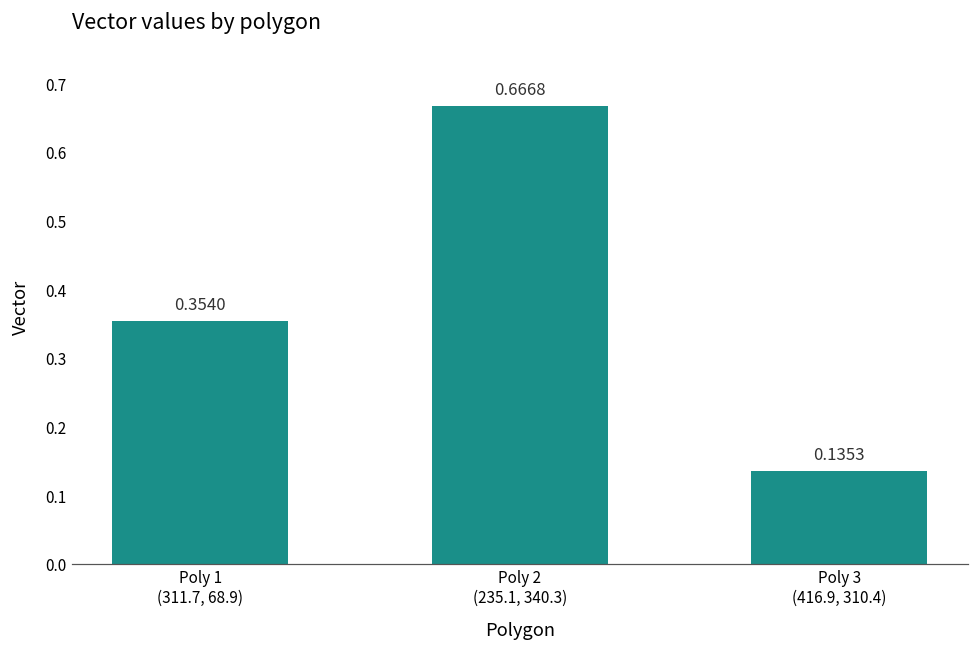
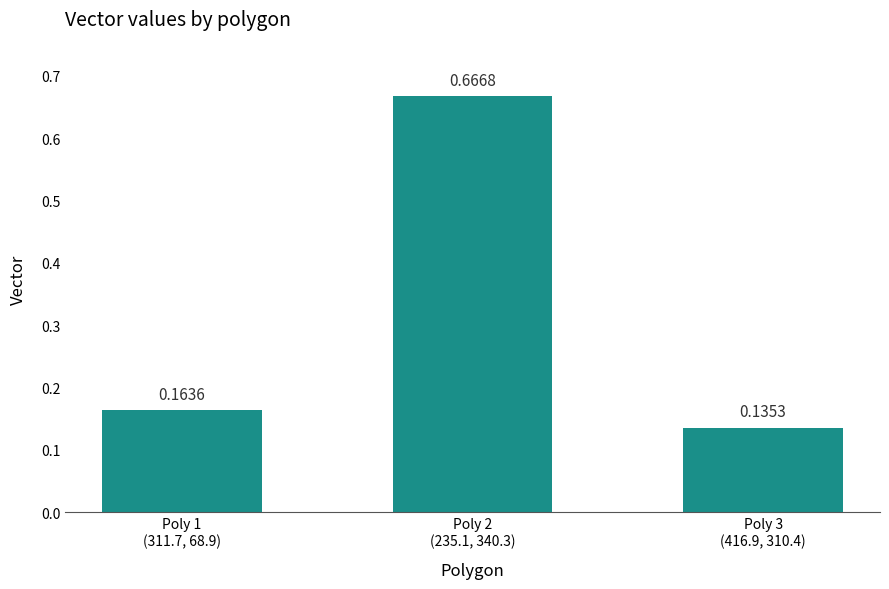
  {
-   "Poly 1 (311.7, 68.9)": 0.3540,
+   "Poly 1 (311.7, 68.9)": 0.1636,
    "Poly 2 (235.1, 340.3)": 0.6668,
    "Poly 3 (416.9, 310.4)": 0.1353
  }
